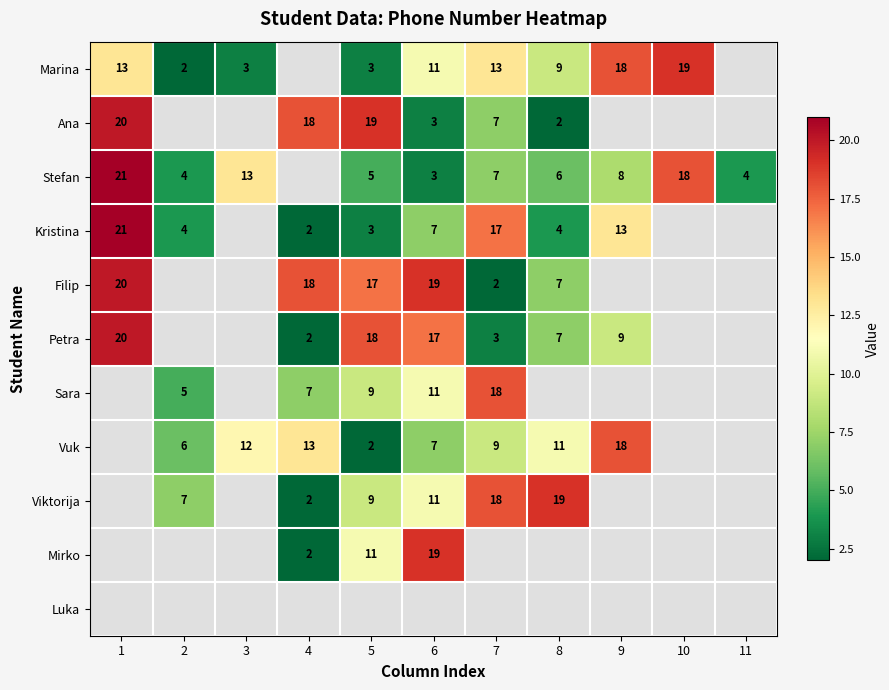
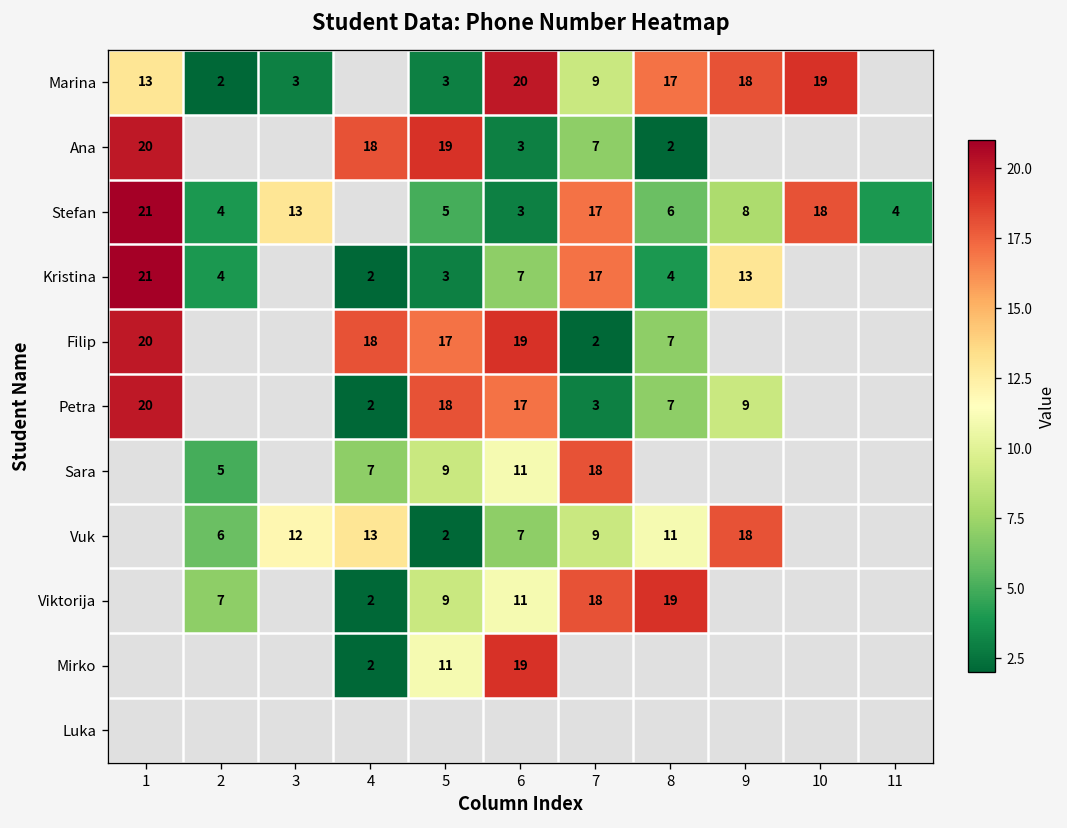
  {
    "Marina": {
      "1": 13,
      "2": 2,
      "3": 3,
      "5": 3,
-     "6": 11,
-     "7": 13,
-     "8": 9,
+     "6": 20,
+     "7": 9,
+     "8": 17,
      "9": 18,
      "10": 19
    },
    "Ana": {
      "1": 20,
      "4": 18,
      "5": 19,
      "6": 3,
      "7": 7,
      "8": 2
    },
    "Stefan": {
      "1": 21,
      "2": 4,
      "3": 13,
      "5": 5,
      "6": 3,
-     "7": 7,
+     "7": 17,
      "8": 6,
      "9": 8,
      "10": 18,
      "11": 4
    },
    "Kristina": {
      "1": 21,
      "2": 4,
      "4": 2,
      "5": 3,
      "6": 7,
      "7": 17,
      "8": 4,
      "9": 13
    },
    "Filip": {
      "1": 20,
      "4": 18,
      "5": 17,
      "6": 19,
      "7": 2,
      "8": 7
    },
    "Petra": {
      "1": 20,
      "4": 2,
      "5": 18,
      "6": 17,
      "7": 3,
      "8": 7,
      "9": 9
    },
    "Sara": {
      "2": 5,
      "4": 7,
      "5": 9,
      "6": 11,
      "7": 18
    },
    "Vuk": {
      "2": 6,
      "3": 12,
      "4": 13,
      "5": 2,
      "6": 7,
      "7": 9,
      "8": 11,
      "9": 18
    },
    "Viktorija": {
      "2": 7,
      "4": 2,
      "5": 9,
      "6": 11,
      "7": 18,
      "8": 19
    },
    "Mirko": {
      "4": 2,
      "5": 11,
      "6": 19
    }
  }
